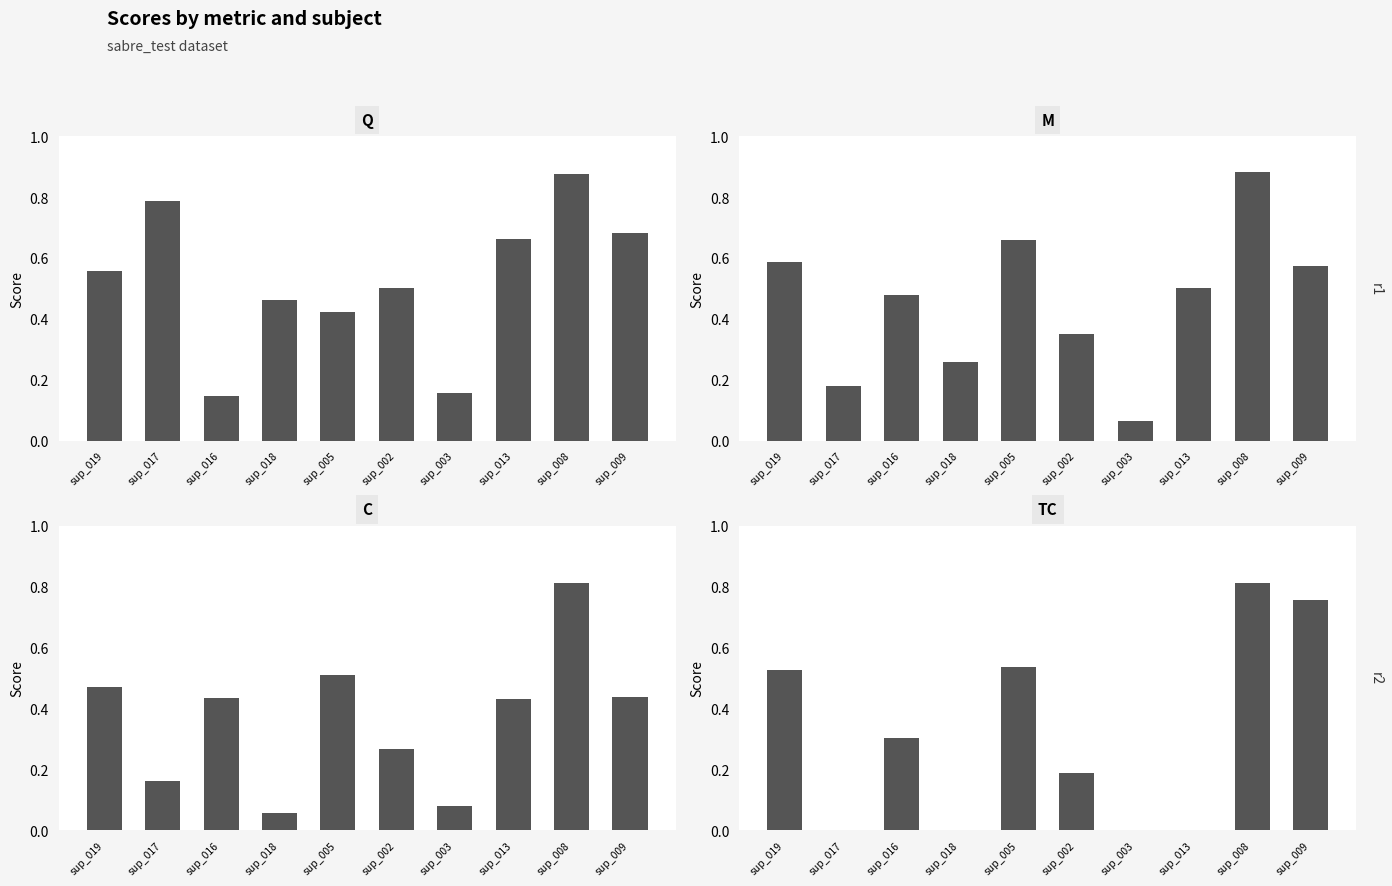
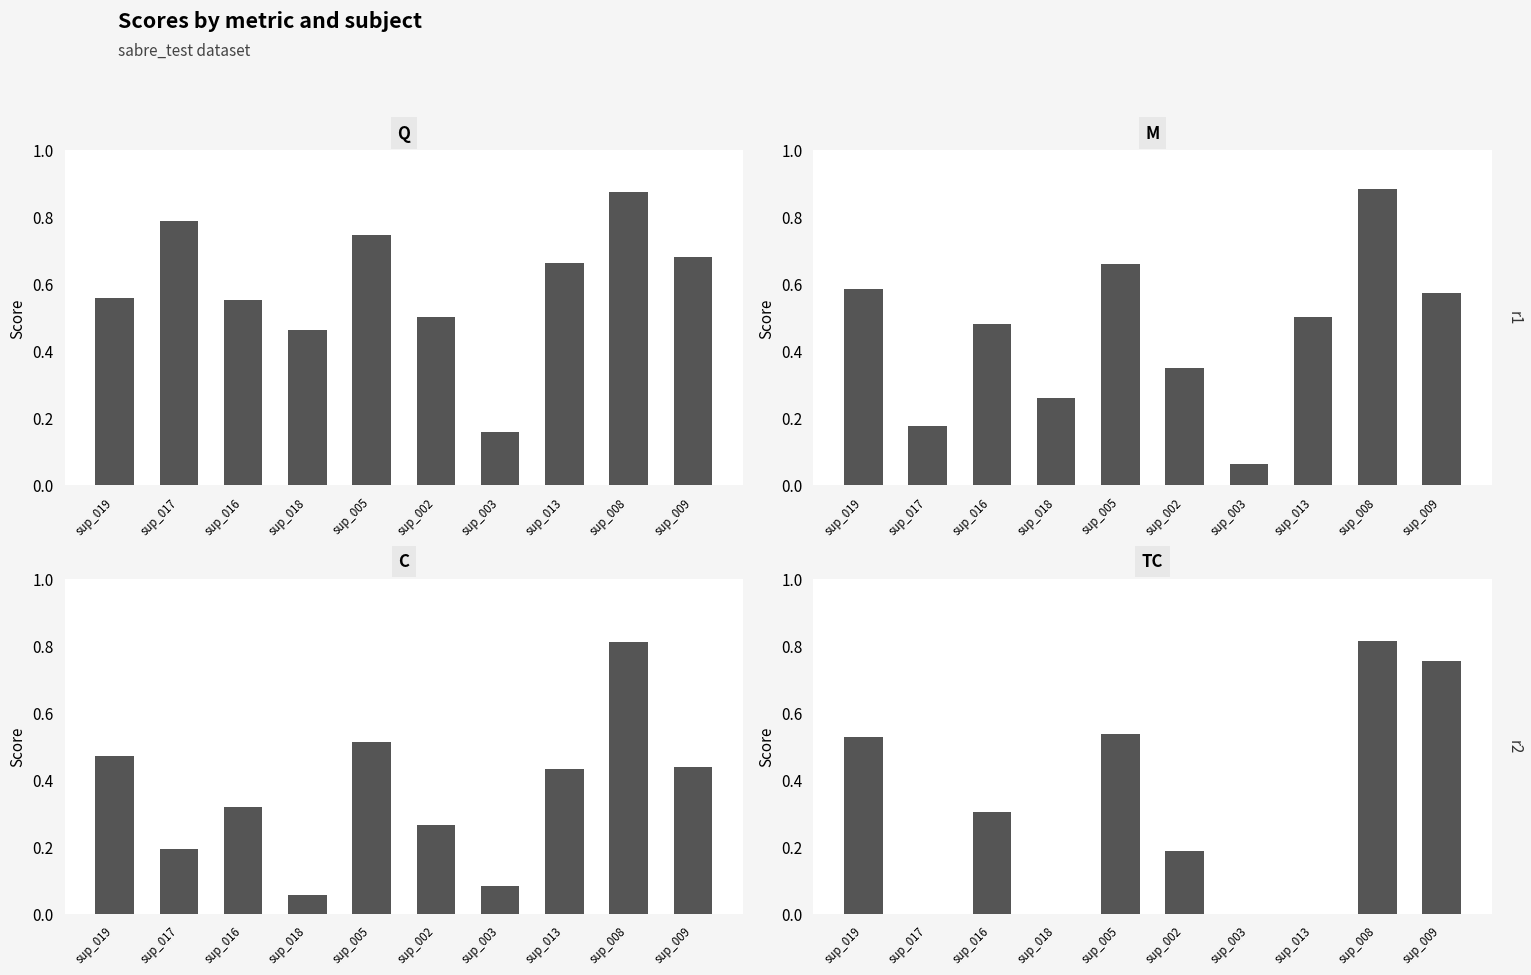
  {
    "Q": {
      "sup_019": 0.56,
      "sup_017": 0.79,
-     "sup_016": 0.15,
+     "sup_016": 0.55,
      "sup_018": 0.46,
-     "sup_005": 0.42,
+     "sup_005": 0.75,
      "sup_002": 0.50,
      "sup_003": 0.16,
      "sup_013": 0.66,
      "sup_008": 0.88,
      "sup_009": 0.68
    },
    "M": {
      "sup_019": 0.59,
      "sup_017": 0.18,
      "sup_016": 0.48,
      "sup_018": 0.26,
      "sup_005": 0.66,
      "sup_002": 0.35,
      "sup_003": 0.06,
      "sup_013": 0.50,
      "sup_008": 0.88,
      "sup_009": 0.58
    },
    "C": {
      "sup_019": 0.47,
-     "sup_017": 0.16,
-     "sup_016": 0.44,
+     "sup_017": 0.19,
+     "sup_016": 0.32,
      "sup_018": 0.06,
      "sup_005": 0.51,
      "sup_002": 0.27,
      "sup_003": 0.08,
      "sup_013": 0.43,
      "sup_008": 0.81,
      "sup_009": 0.44
    },
    "TC": {
      "sup_019": 0.53,
      "sup_017": 0.00,
      "sup_016": 0.30,
      "sup_018": 0.00,
      "sup_005": 0.54,
      "sup_002": 0.19,
      "sup_003": 0.00,
      "sup_013": 0.00,
      "sup_008": 0.81,
      "sup_009": 0.76
    }
  }
